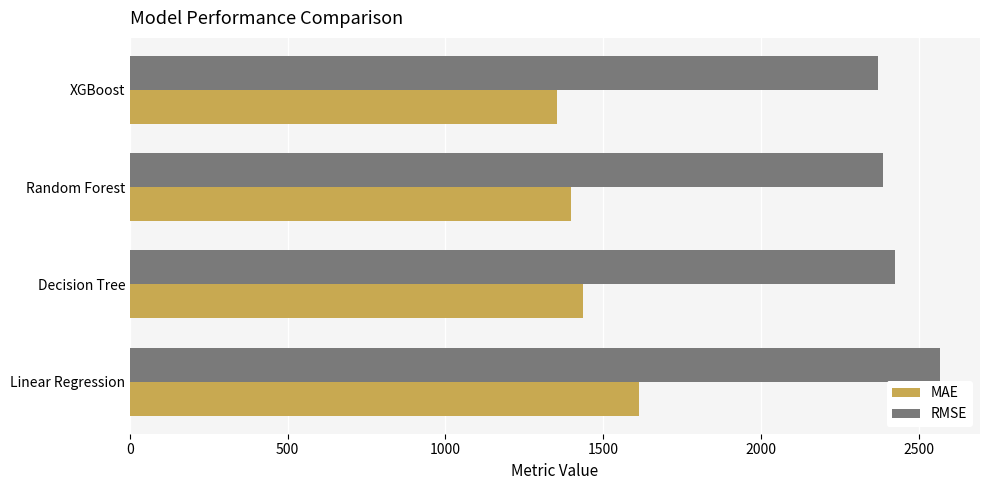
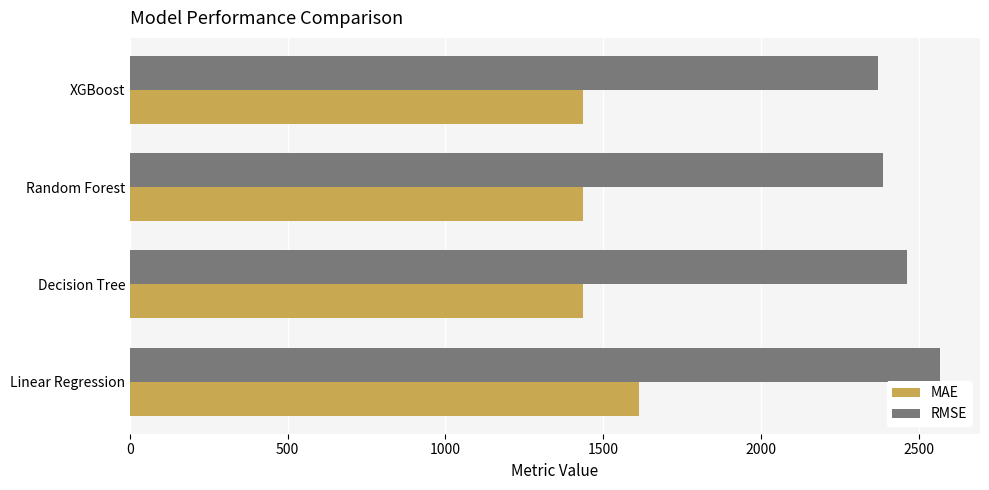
  {
    "MAE": {
-     "XGBoost": 1350,
-     "Random Forest": 1400,
+     "XGBoost": 1440,
+     "Random Forest": 1440,
      "Decision Tree": 1440,
      "Linear Regression": 1610
    },
    "RMSE": {
      "XGBoost": 2370,
      "Random Forest": 2390,
-     "Decision Tree": 2420,
+     "Decision Tree": 2460,
      "Linear Regression": 2570
    }
  }
